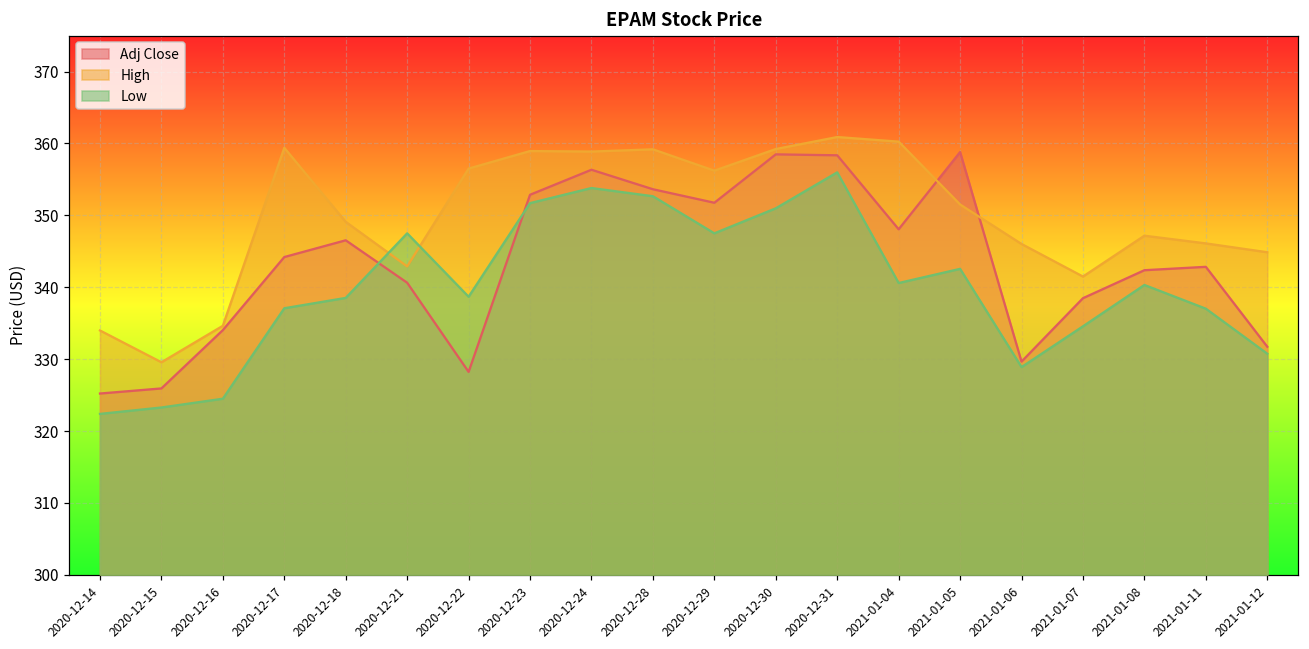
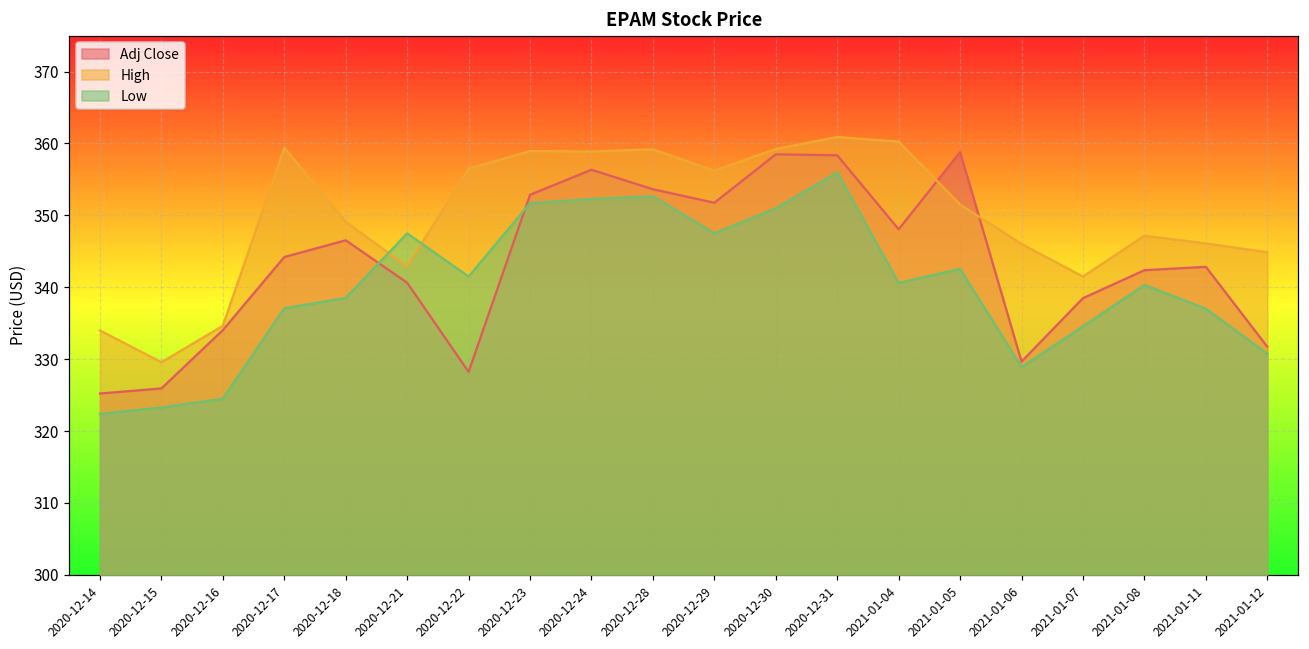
  {
    "Adj Close": {
      "2020-12-14": 325,
      "2020-12-15": 326,
      "2020-12-16": 334,
      "2020-12-17": 344,
      "2020-12-18": 347,
      "2020-12-21": 341,
      "2020-12-22": 328,
      "2020-12-23": 353,
      "2020-12-24": 356,
      "2020-12-28": 354,
      "2020-12-29": 352,
      "2020-12-30": 358,
      "2020-12-31": 358,
      "2021-01-04": 348,
      "2021-01-05": 359,
      "2021-01-06": 330,
      "2021-01-07": 338,
      "2021-01-08": 342,
      "2021-01-11": 343,
      "2021-01-12": 332
    },
    "High": {
      "2020-12-14": 334,
      "2020-12-15": 330,
      "2020-12-16": 335,
      "2020-12-17": 359,
      "2020-12-18": 349,
      "2020-12-21": 343,
      "2020-12-22": 357,
      "2020-12-23": 359,
      "2020-12-24": 359,
      "2020-12-28": 359,
      "2020-12-29": 356,
      "2020-12-30": 359,
      "2020-12-31": 361,
      "2021-01-04": 360,
      "2021-01-05": 352,
      "2021-01-06": 346,
      "2021-01-07": 341,
      "2021-01-08": 347,
      "2021-01-11": 346,
      "2021-01-12": 345
    },
    "Low": {
      "2020-12-14": 322,
      "2020-12-15": 323,
      "2020-12-16": 325,
      "2020-12-17": 337,
      "2020-12-18": 339,
      "2020-12-21": 348,
-     "2020-12-22": 339,
+     "2020-12-22": 341,
      "2020-12-23": 352,
-     "2020-12-24": 354,
+     "2020-12-24": 352,
      "2020-12-28": 353,
      "2020-12-29": 348,
      "2020-12-30": 351,
      "2020-12-31": 356,
      "2021-01-04": 341,
      "2021-01-05": 343,
      "2021-01-06": 329,
      "2021-01-07": 335,
      "2021-01-08": 340,
      "2021-01-11": 337,
      "2021-01-12": 331
    }
  }
